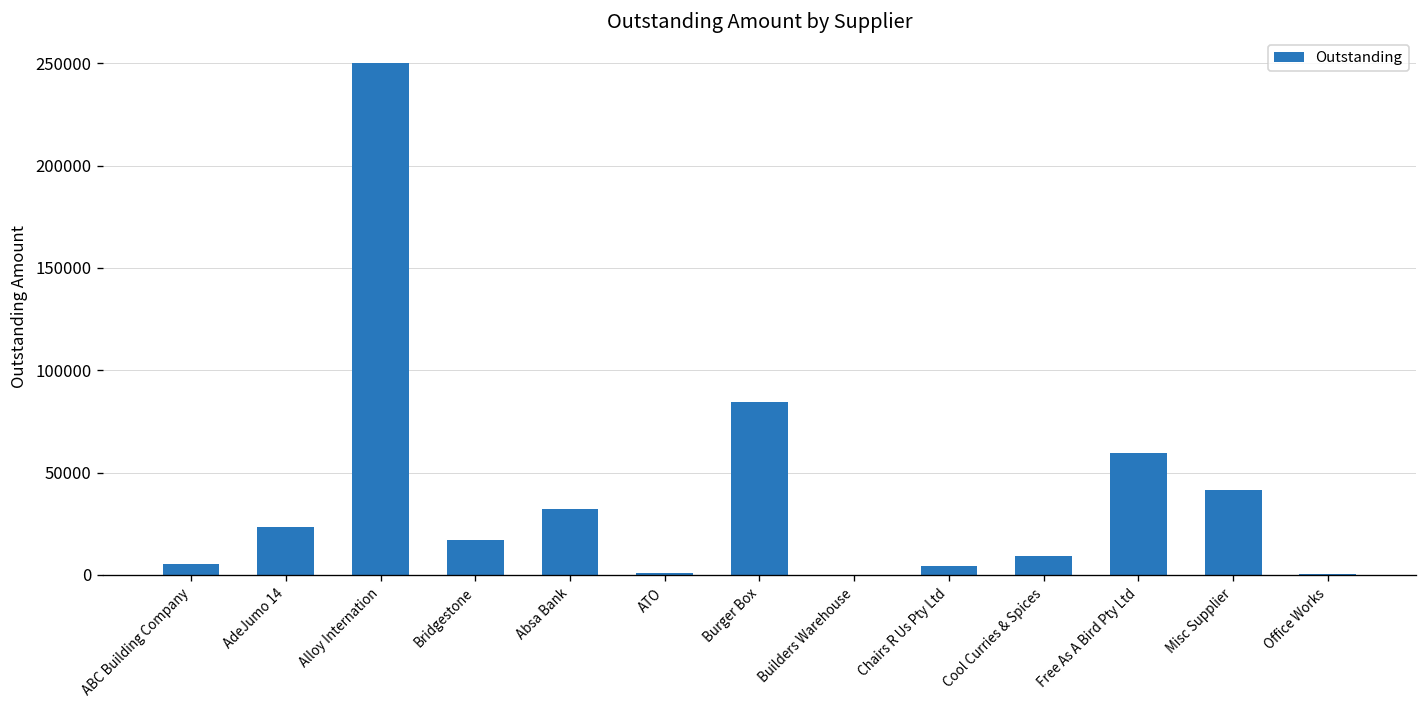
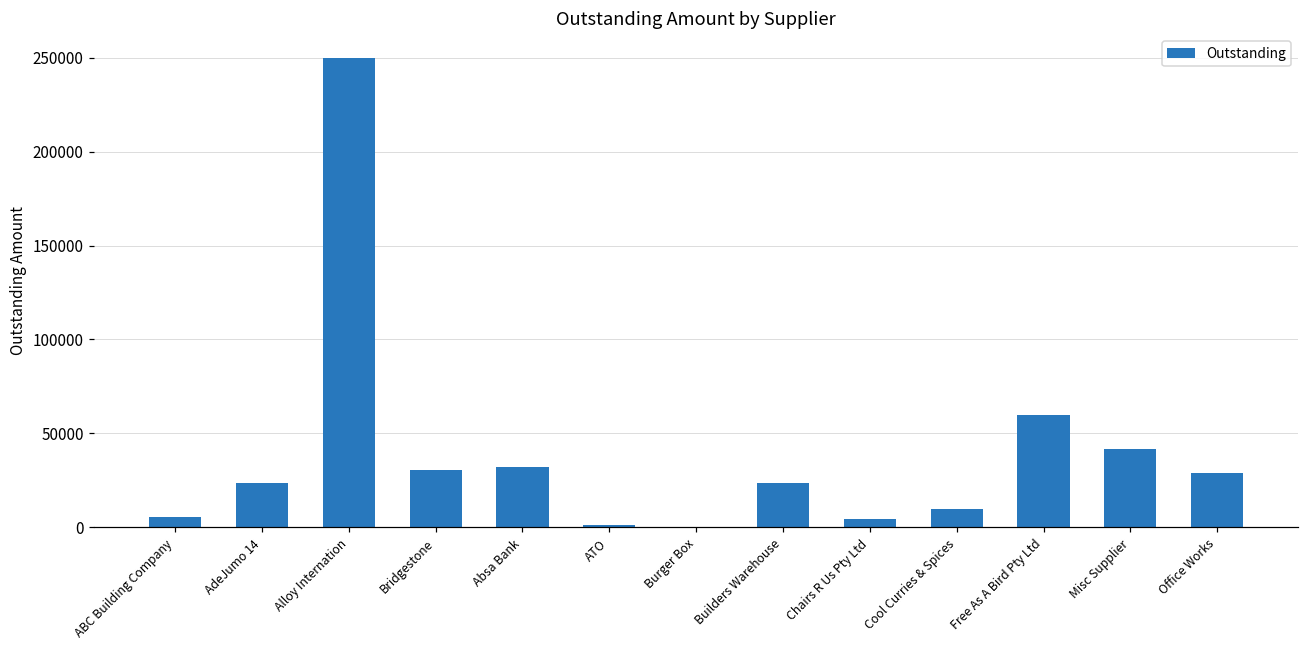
  {
    "ABC Building Company": 6000,
    "AdeJumo 14": 24000,
    "Alloy Internation": 250000,
-   "Bridgestone": 17000,
+   "Bridgestone": 31000,
    "Absa Bank": 32000,
-   "Burger Box": 85000,
-   "Builders Warehouse": 0,
+   "Burger Box": 0,
+   "Builders Warehouse": 23000,
    "Chairs R Us Pty Ltd": 5000,
    "Cool Curries & Spices": 10000,
    "Free As A Bird Pty Ltd": 60000,
    "Misc Supplier": 41000,
-   "Office Works": 1000
+   "Office Works": 29000
  }
